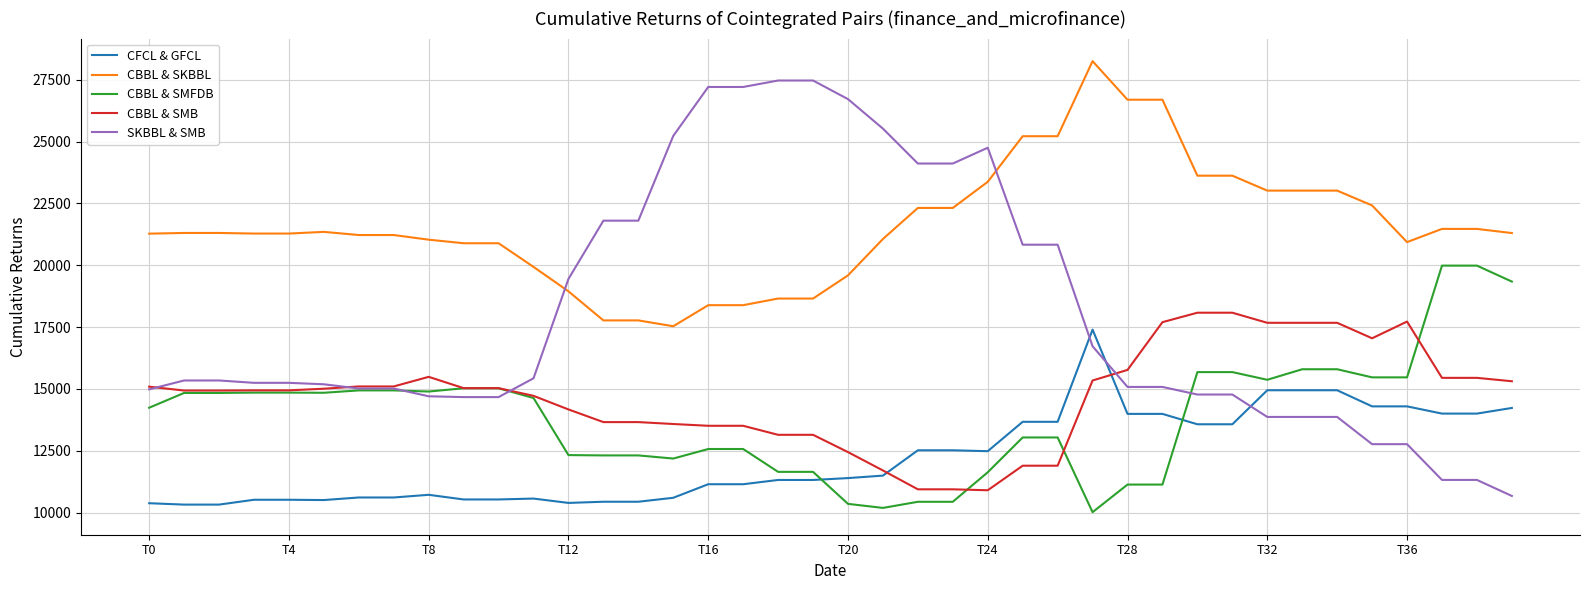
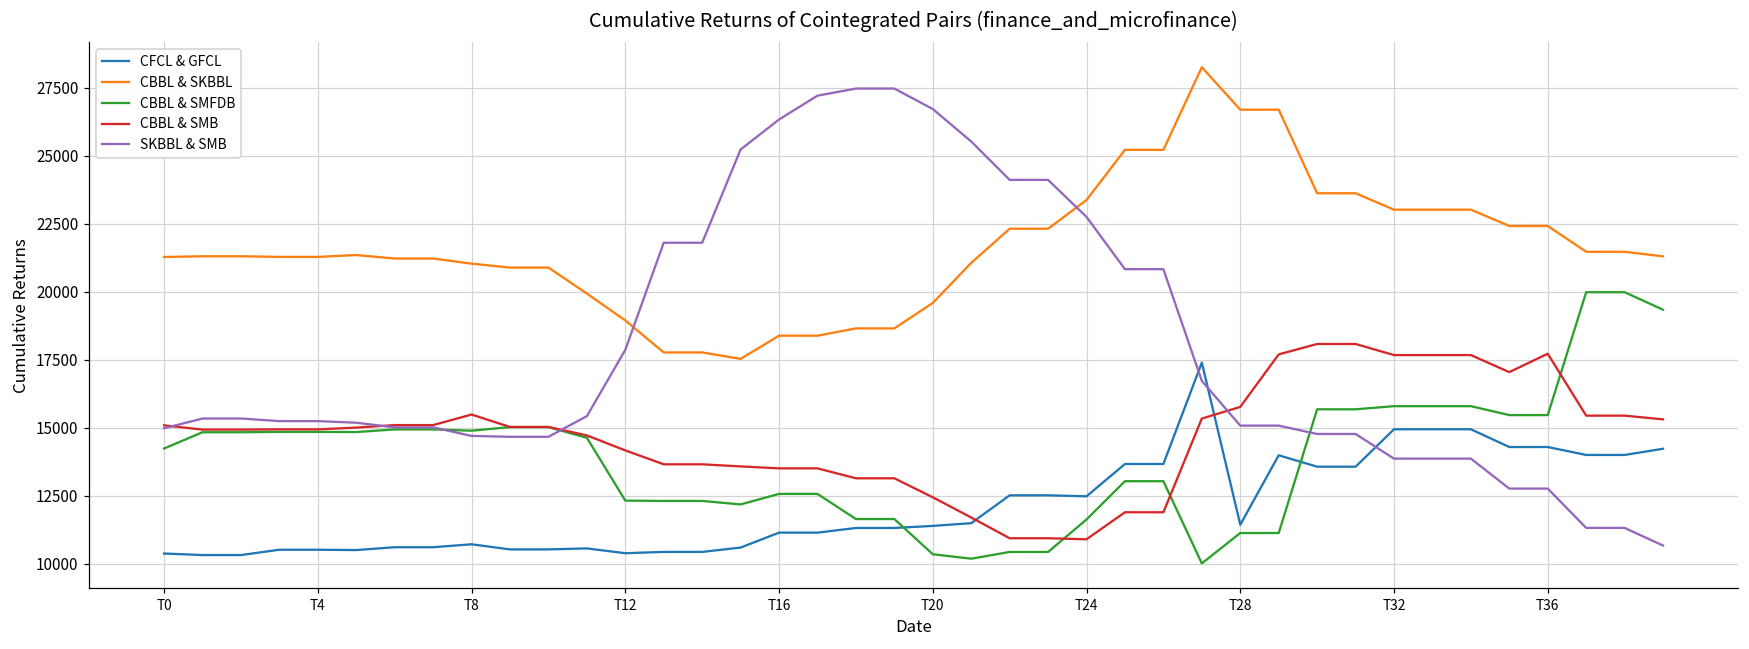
  {
    "CFCL & GFCL": {
      "T0": 10400,
      "T4": 10500,
      "T8": 10700,
      "T12": 10400,
      "T16": 11100,
      "T20": 11400,
      "T24": 12500,
-     "T28": 14000,
+     "T28": 11400,
      "T32": 14900,
      "T36": 14300
    },
    "CBBL & SKBBL": {
      "T0": 21300,
      "T4": 21300,
      "T8": 21000,
      "T12": 18900,
      "T16": 18400,
      "T20": 19600,
      "T24": 23400,
      "T28": 26700,
      "T32": 23000,
-     "T36": 20900
+     "T36": 22400
    },
    "CBBL & SMFDB": {
      "T0": 14200,
      "T8": 14900,
      "T12": 12300,
      "T16": 12600,
      "T20": 10400,
      "T24": 11600,
      "T28": 11100,
-     "T32": 15400,
+     "T32": 15800,
      "T36": 15500
    },
    "CBBL & SMB": {
      "T0": 15100,
      "T8": 15500,
      "T12": 14200,
      "T16": 13500,
      "T20": 12400,
      "T24": 10900,
      "T28": 15800,
      "T32": 17700,
      "T36": 17700
    },
    "SKBBL & SMB": {
      "T0": 15000,
      "T4": 15200,
      "T8": 14700,
-     "T12": 19400,
-     "T16": 27200,
+     "T12": 17900,
+     "T16": 26300,
      "T20": 26700,
-     "T24": 24800,
+     "T24": 22800,
      "T28": 15100,
      "T32": 13900,
      "T36": 12800
    }
  }
